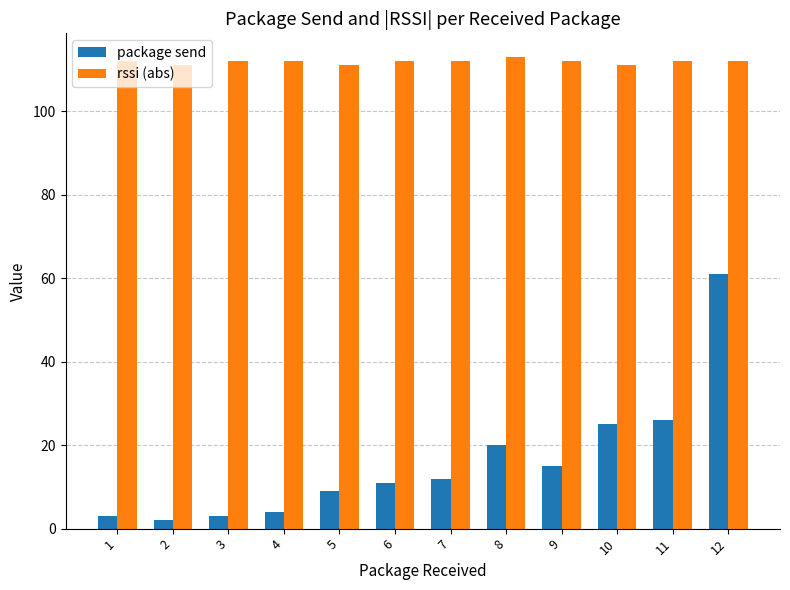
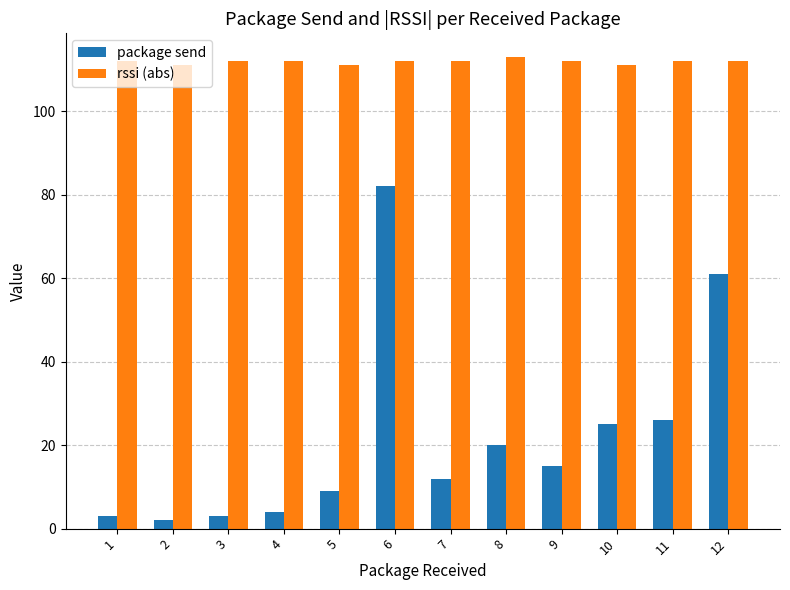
  {
    "package send": {
      "1": 3,
      "2": 2,
      "3": 3,
      "4": 4,
      "5": 9,
-     "6": 11,
+     "6": 82,
      "7": 12,
      "8": 20,
      "9": 15,
      "10": 25,
      "11": 26,
      "12": 61
    },
    "rssi (abs)": {
      "3": 112,
      "4": 112,
      "5": 111,
      "6": 112,
      "7": 112,
      "8": 113,
      "9": 112,
      "10": 111,
      "11": 112,
      "12": 112
    }
  }
